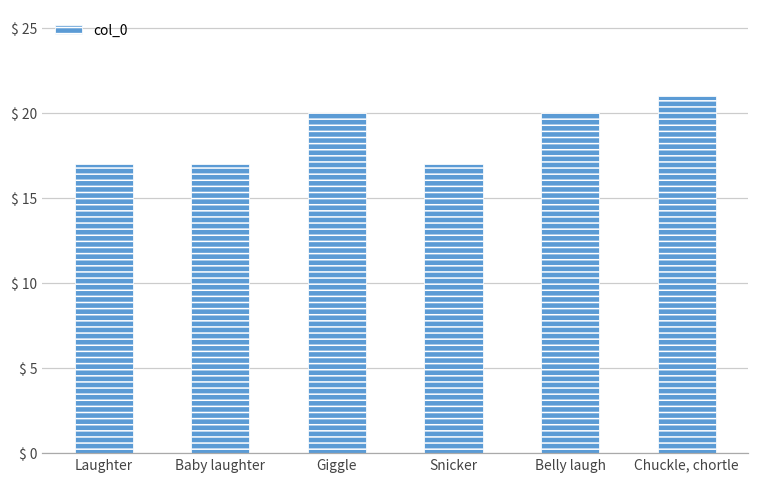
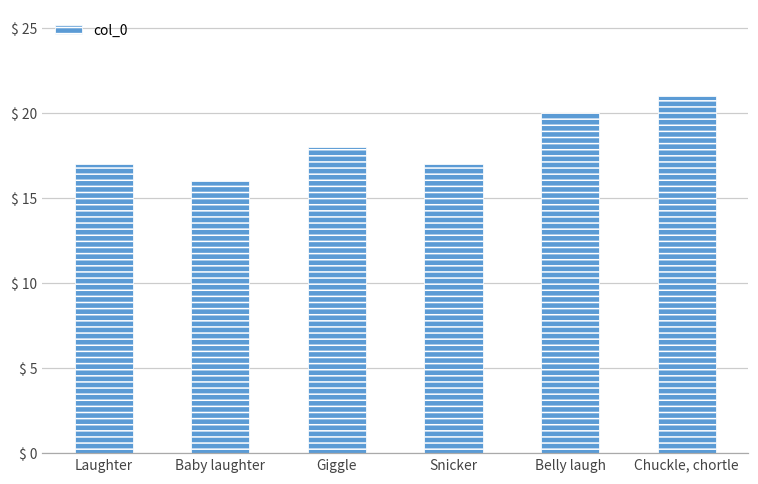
  {
    "Laughter": "$ 17",
-   "Baby laughter": "$ 17",
-   "Giggle": "$ 20",
+   "Baby laughter": "$ 16",
+   "Giggle": "$ 18",
    "Snicker": "$ 17",
    "Belly laugh": "$ 20",
    "Chuckle, chortle": "$ 21"
  }
